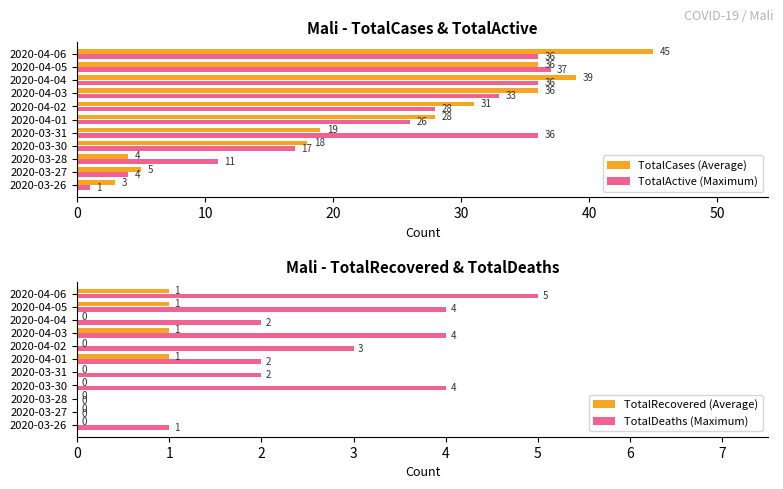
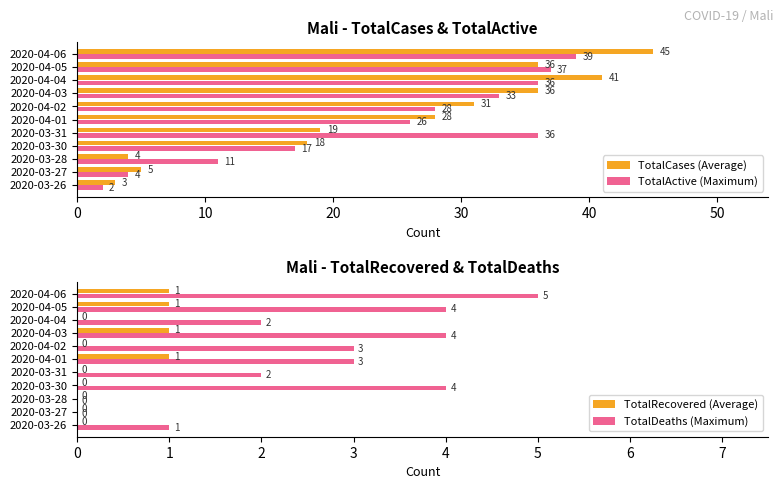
  {
    "Mali - TotalCases & TotalActive": {
      "TotalCases (Average)": {
        "2020-04-06": 45,
        "2020-04-05": 36,
-       "2020-04-04": 39,
+       "2020-04-04": 41,
        "2020-04-02": 31,
        "2020-03-31": 19,
        "2020-03-30": 18,
        "2020-03-28": 4,
        "2020-03-27": 5,
        "2020-03-26": 3
      },
      "TotalActive (Maximum)": {
-       "2020-04-06": 36,
+       "2020-04-06": 39,
        "2020-04-05": 37,
        "2020-04-03": 33,
        "2020-04-01": 26,
        "2020-03-31": 36,
        "2020-03-30": 17,
        "2020-03-28": 11,
        "2020-03-27": 4,
-       "2020-03-26": 1
+       "2020-03-26": 2
      }
    },
    "Mali - TotalRecovered & TotalDeaths": {
      "TotalRecovered (Average)": {
        "2020-04-06": 1,
        "2020-04-05": 1,
        "2020-04-04": 0,
        "2020-04-03": 1,
        "2020-04-02": 0,
        "2020-04-01": 1,
        "2020-03-31": 0,
        "2020-03-30": 0
      },
      "TotalDeaths (Maximum)": {
        "2020-04-06": 5,
        "2020-04-05": 4,
        "2020-04-04": 2,
        "2020-04-03": 4,
        "2020-04-02": 3,
-       "2020-04-01": 2,
+       "2020-04-01": 3,
        "2020-03-31": 2,
        "2020-03-30": 4,
        "2020-03-26": 1
      }
    }
  }
